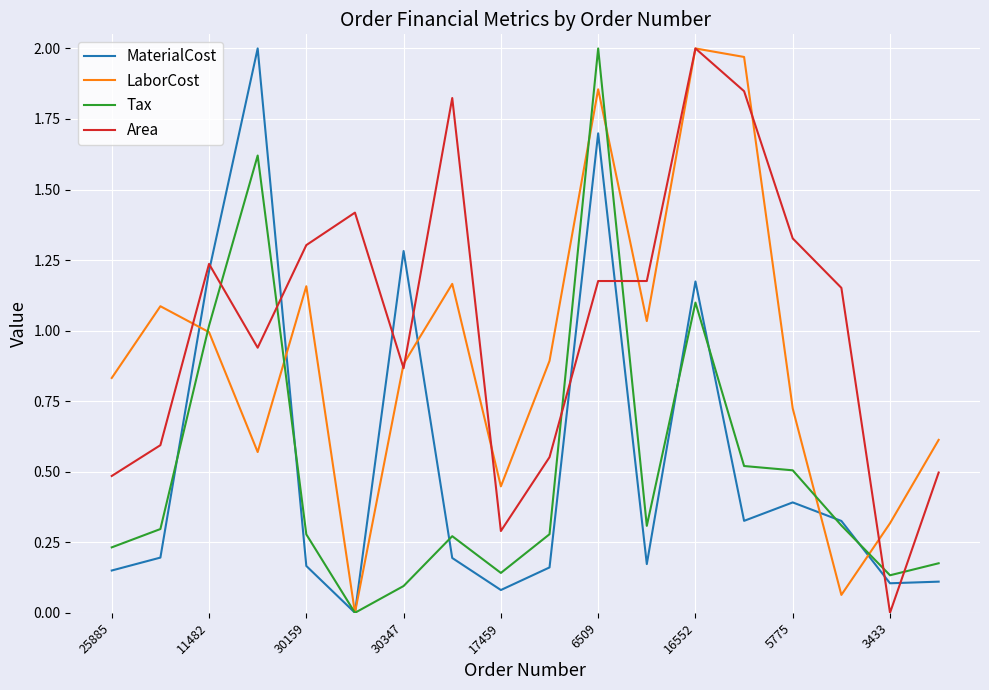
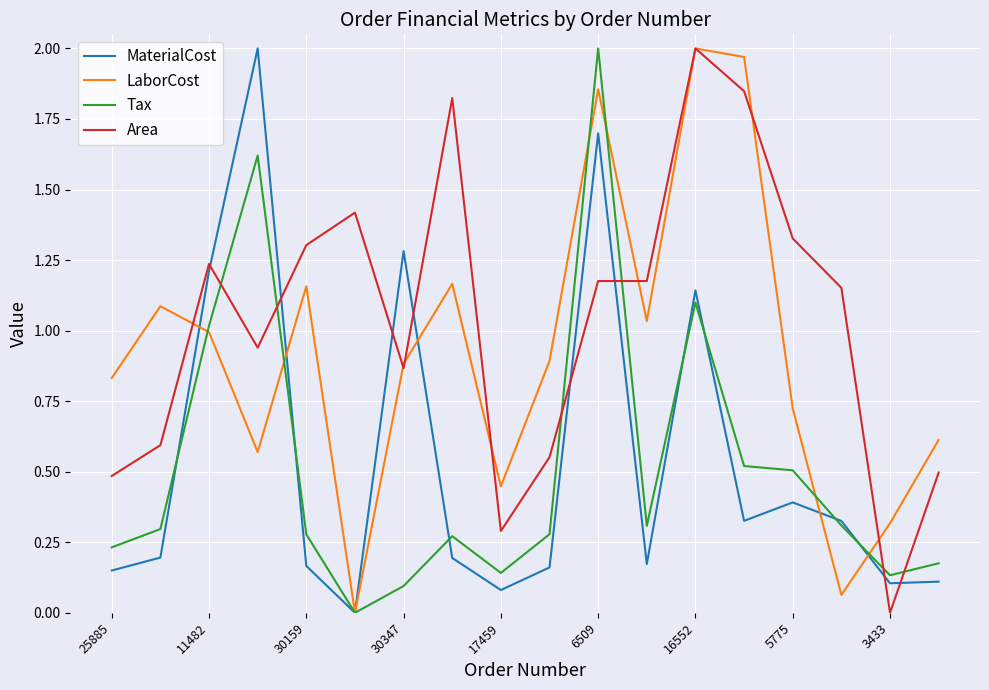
  {
    "MaterialCost": {
      "25885": 0.15,
      "11482": 1.21,
      "30159": 0.17,
      "30347": 1.28,
      "17459": 0.08,
      "6509": 1.70,
-     "16552": 1.17,
+     "16552": 1.14,
      "5775": 0.39,
      "3433": 0.10
    },
    "LaborCost": {
      "25885": 0.83,
      "11482": 0.99,
      "30159": 1.16,
      "30347": 0.88,
      "17459": 0.45,
      "6509": 1.86,
      "5775": 0.72,
      "3433": 0.32
    },
    "Tax": {
      "25885": 0.23,
      "11482": 1.02,
      "30159": 0.28,
      "30347": 0.09,
      "17459": 0.14,
      "6509": 2.00,
      "16552": 1.10,
      "5775": 0.50,
      "3433": 0.13
    },
    "Area": {
      "25885": 0.48,
      "11482": 1.24,
      "30159": 1.30,
      "30347": 0.87,
      "17459": 0.29,
      "6509": 1.18,
      "5775": 1.33,
      "3433": 0.00
    }
  }
